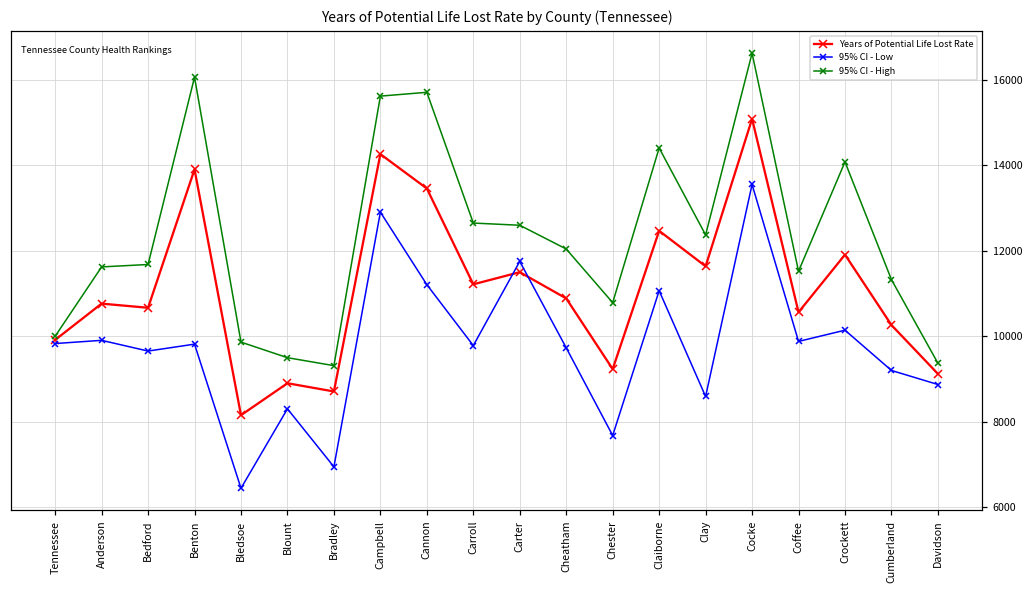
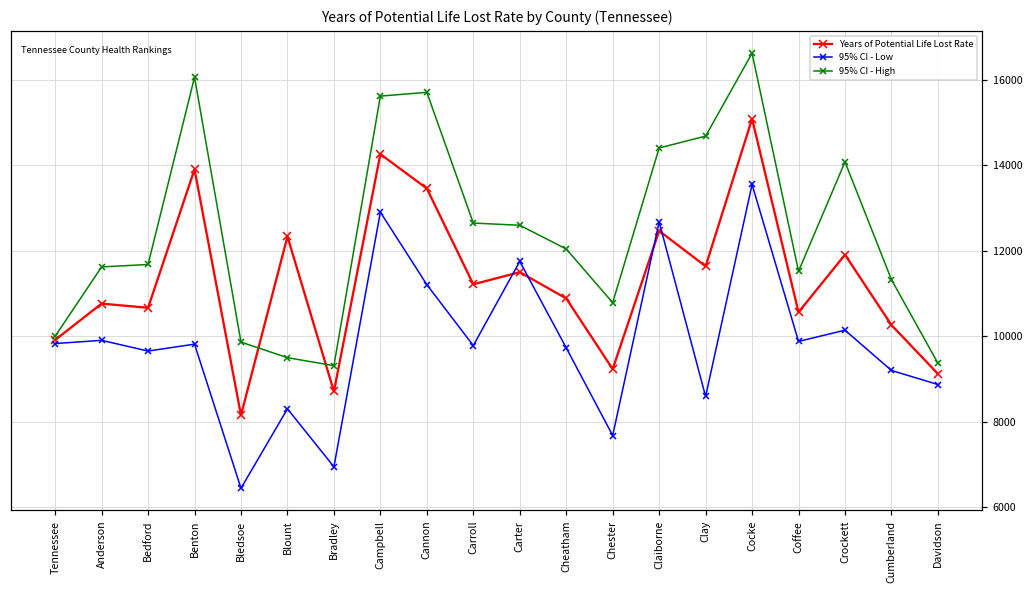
  {
    "Years of Potential Life Lost Rate": {
      "Tennessee": 9900,
      "Anderson": 10800,
      "Bedford": 10700,
      "Benton": 13900,
      "Bledsoe": 8200,
-     "Blount": 8900,
+     "Blount": 12300,
      "Bradley": 8700,
      "Campbell": 14300,
      "Cannon": 13500,
      "Carroll": 11200,
      "Carter": 11500,
      "Cheatham": 10900,
      "Chester": 9200,
      "Claiborne": 12500,
      "Clay": 11600,
      "Cocke": 15100,
      "Coffee": 10600,
      "Crockett": 11900,
      "Cumberland": 10300,
      "Davidson": 9100
    },
    "95% CI - Low": {
      "Tennessee": 9800,
      "Anderson": 9900,
      "Bedford": 9700,
      "Benton": 9800,
      "Bledsoe": 6400,
      "Blount": 8300,
      "Bradley": 6900,
      "Campbell": 12900,
      "Cannon": 11200,
      "Carroll": 9800,
      "Carter": 11800,
      "Cheatham": 9700,
      "Chester": 7700,
-     "Claiborne": 11100,
+     "Claiborne": 12700,
      "Clay": 8600,
      "Cocke": 13600,
      "Coffee": 9900,
      "Crockett": 10100,
      "Cumberland": 9200,
      "Davidson": 8900
    },
    "95% CI - High": {
      "Tennessee": 10000,
      "Anderson": 11600,
      "Bedford": 11700,
      "Benton": 16100,
      "Bledsoe": 9900,
      "Blount": 9500,
      "Bradley": 9300,
      "Campbell": 15600,
      "Cannon": 15700,
      "Carroll": 12600,
      "Carter": 12600,
      "Cheatham": 12000,
      "Chester": 10800,
      "Claiborne": 14400,
-     "Clay": 12400,
+     "Clay": 14700,
      "Cocke": 16600,
      "Coffee": 11500,
      "Crockett": 14100,
      "Cumberland": 11300,
      "Davidson": 9400
    }
  }
